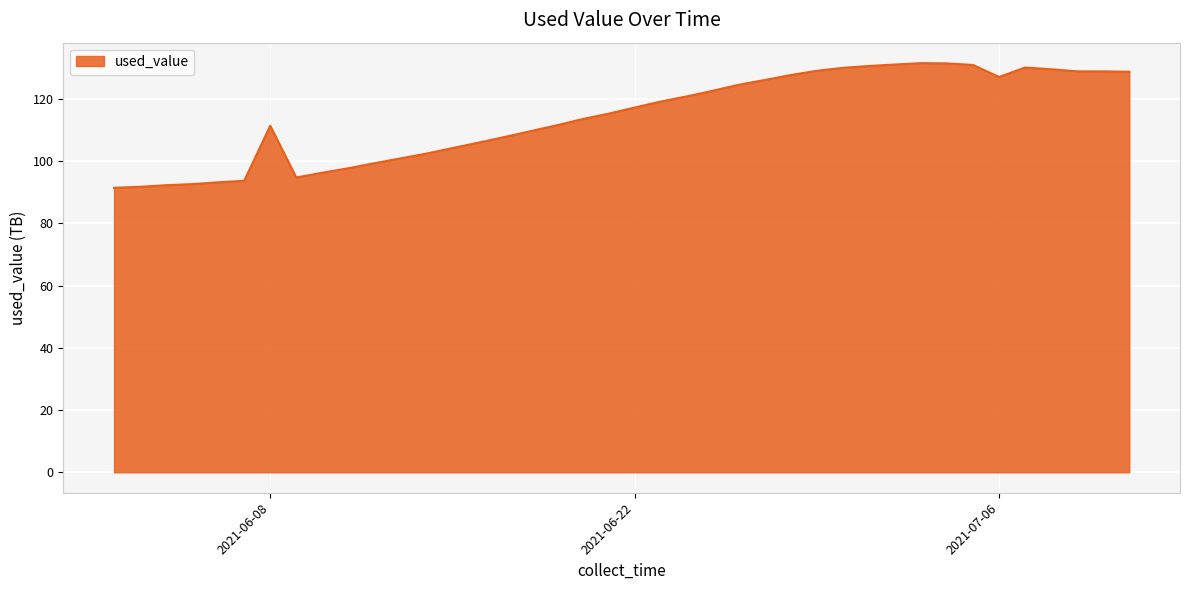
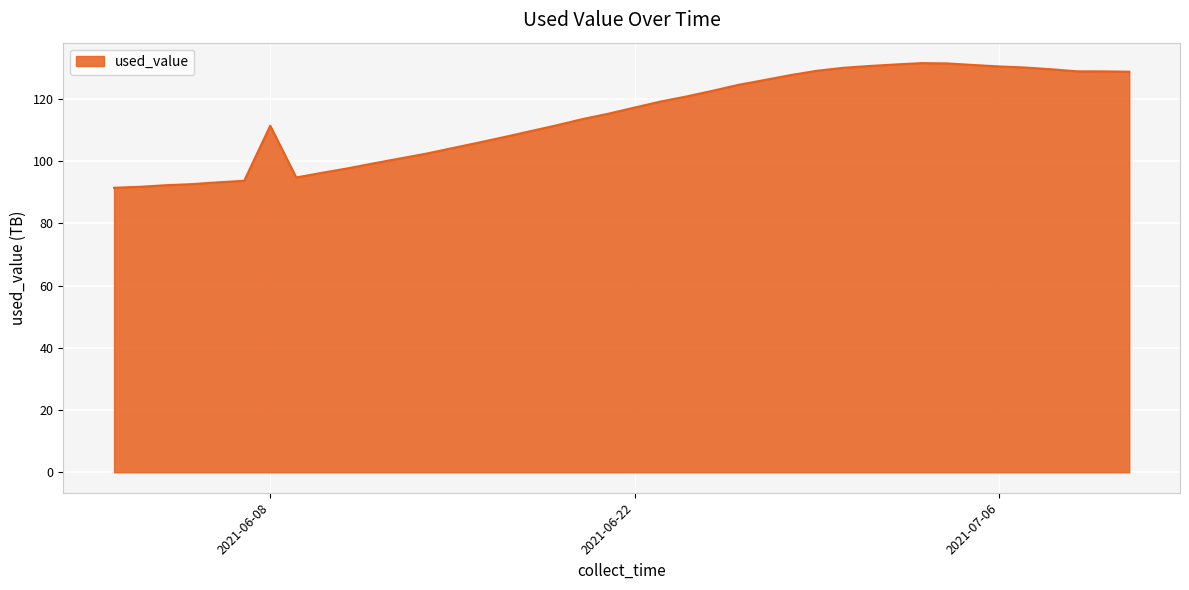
  {
    "2021-06-08": 111,
    "2021-06-22": 117,
-   "2021-07-06": 127
+   "2021-07-06": 130
  }
